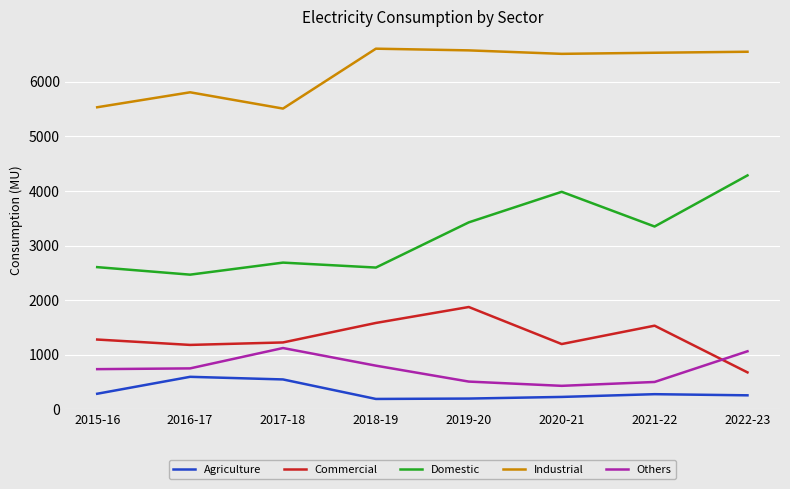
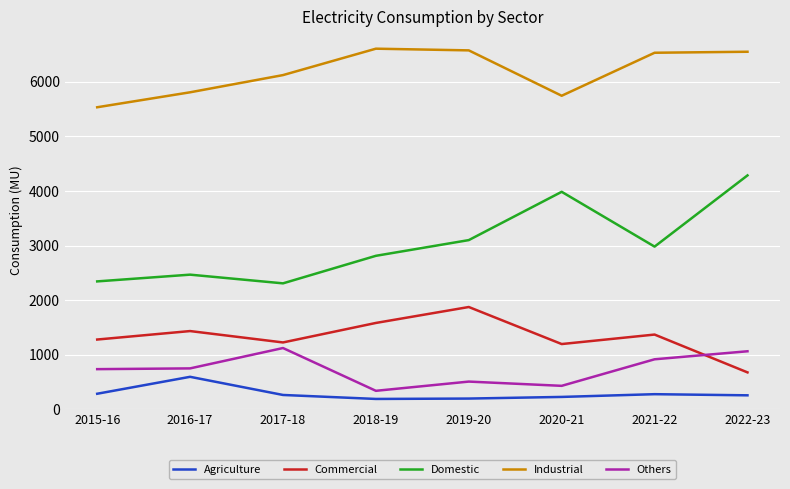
  {
    "Agriculture": {
      "2015-16": 300,
      "2016-17": 600,
-     "2017-18": 500,
+     "2017-18": 300,
      "2018-19": 200,
      "2019-20": 200,
      "2020-21": 200,
      "2021-22": 300,
      "2022-23": 300
    },
    "Commercial": {
      "2015-16": 1300,
-     "2016-17": 1200,
+     "2016-17": 1400,
      "2017-18": 1200,
      "2018-19": 1600,
      "2019-20": 1900,
      "2020-21": 1200,
-     "2021-22": 1500,
+     "2021-22": 1400,
      "2022-23": 700
    },
    "Domestic": {
-     "2015-16": 2600,
+     "2015-16": 2300,
      "2016-17": 2500,
-     "2017-18": 2700,
-     "2018-19": 2600,
-     "2019-20": 3400,
+     "2017-18": 2300,
+     "2018-19": 2800,
+     "2019-20": 3100,
      "2020-21": 4000,
-     "2021-22": 3300,
+     "2021-22": 3000,
      "2022-23": 4300
    },
    "Industrial": {
      "2015-16": 5500,
      "2016-17": 5800,
-     "2017-18": 5500,
+     "2017-18": 6100,
      "2018-19": 6600,
      "2019-20": 6600,
-     "2020-21": 6500,
+     "2020-21": 5700,
      "2021-22": 6500,
      "2022-23": 6600
    },
    "Others": {
      "2015-16": 700,
      "2016-17": 700,
      "2017-18": 1100,
-     "2018-19": 800,
+     "2018-19": 300,
      "2019-20": 500,
      "2020-21": 400,
-     "2021-22": 500,
+     "2021-22": 900,
      "2022-23": 1100
    }
  }
